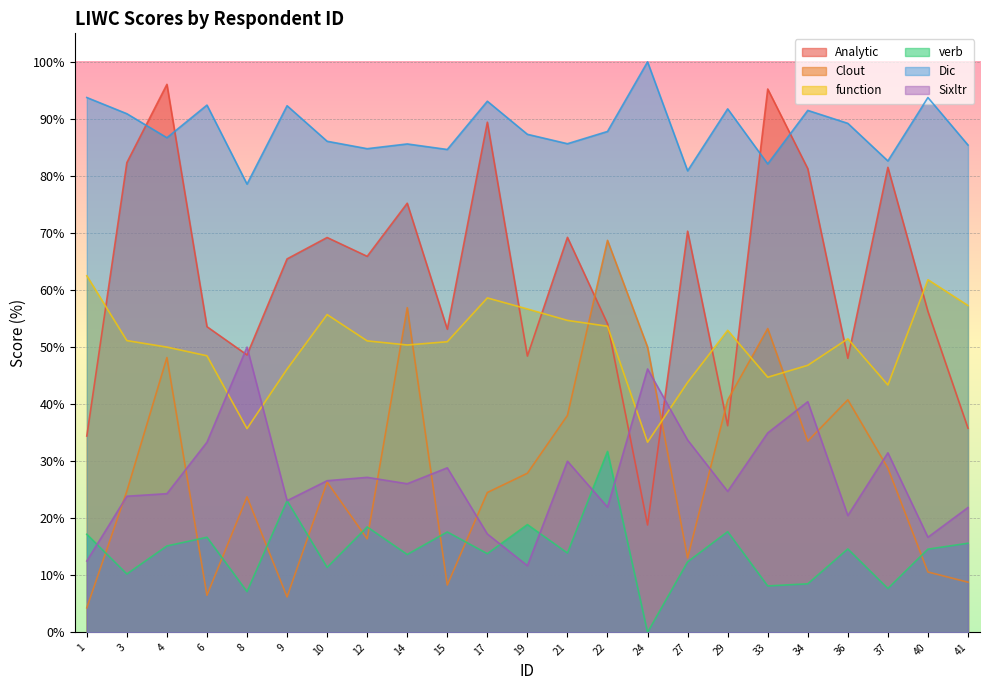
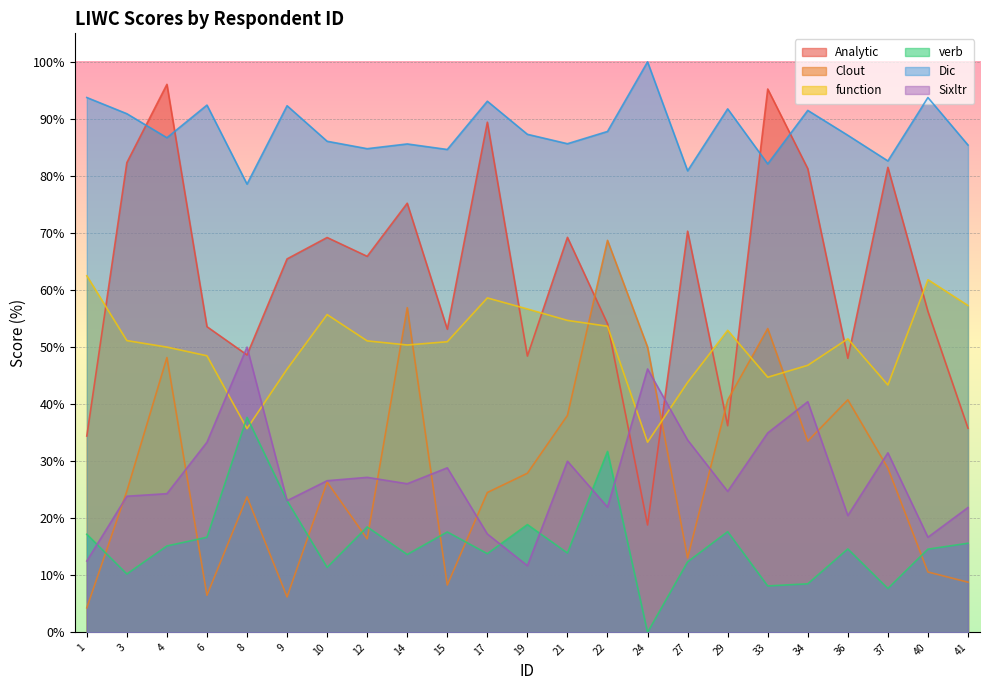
  {
    "function": {
      "1": "63%",
      "3": "51%",
      "4": "50%",
      "6": "48%",
      "8": "36%",
      "9": "46%",
      "10": "56%",
      "12": "51%",
      "14": "50%",
      "15": "51%",
      "17": "59%",
      "19": "57%",
      "21": "55%",
      "24": "33%",
      "27": "44%",
      "29": "53%",
      "33": "45%",
      "34": "47%",
      "36": "51%",
      "37": "43%",
      "40": "62%",
      "41": "57%"
    },
    "verb": {
      "1": "17%",
      "3": "10%",
      "4": "15%",
      "6": "17%",
-     "8": "7%",
+     "8": "38%",
      "10": "11%",
      "12": "18%",
      "14": "14%",
      "15": "18%",
      "17": "14%",
      "19": "19%",
      "21": "14%",
      "22": "32%",
      "24": "0%",
      "27": "12%",
      "29": "18%",
      "33": "8%",
      "34": "9%",
      "36": "15%",
      "37": "8%",
      "40": "15%",
      "41": "16%"
    },
    "Dic": {
      "1": "94%",
      "3": "91%",
      "4": "87%",
      "6": "92%",
      "8": "79%",
      "9": "92%",
      "10": "86%",
      "12": "85%",
      "14": "86%",
      "15": "85%",
      "17": "93%",
      "19": "87%",
      "21": "86%",
      "22": "88%",
      "24": "100%",
      "27": "81%",
      "29": "92%",
      "33": "82%",
      "34": "91%",
-     "36": "89%",
+     "36": "87%",
      "37": "83%",
      "41": "85%"
    },
    "Sixltr": {
      "1": "13%",
      "3": "24%",
      "4": "24%",
      "6": "33%",
      "8": "50%",
      "12": "27%",
      "14": "26%",
      "15": "29%",
      "17": "17%",
      "19": "12%",
      "21": "30%",
      "22": "22%",
      "24": "46%",
      "27": "34%",
      "29": "25%",
      "33": "35%",
      "34": "40%",
      "36": "20%",
      "37": "31%",
      "40": "17%",
      "41": "22%"
    }
  }
